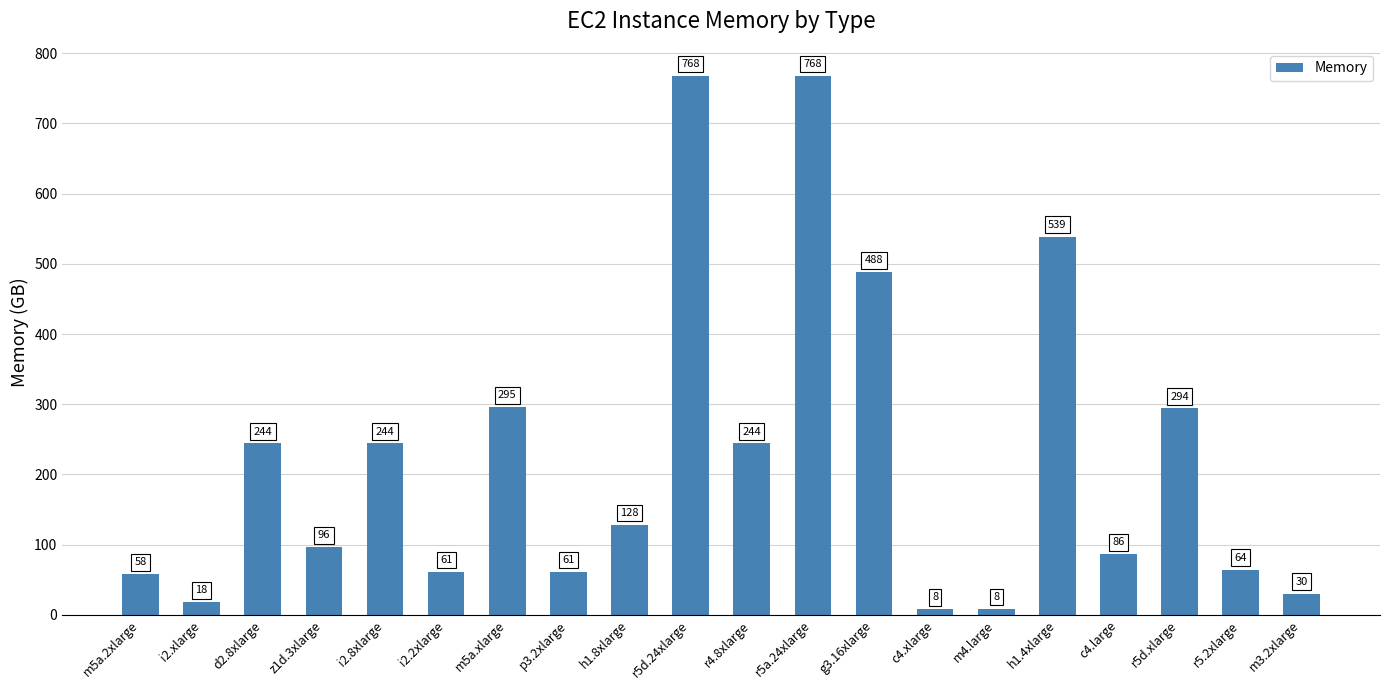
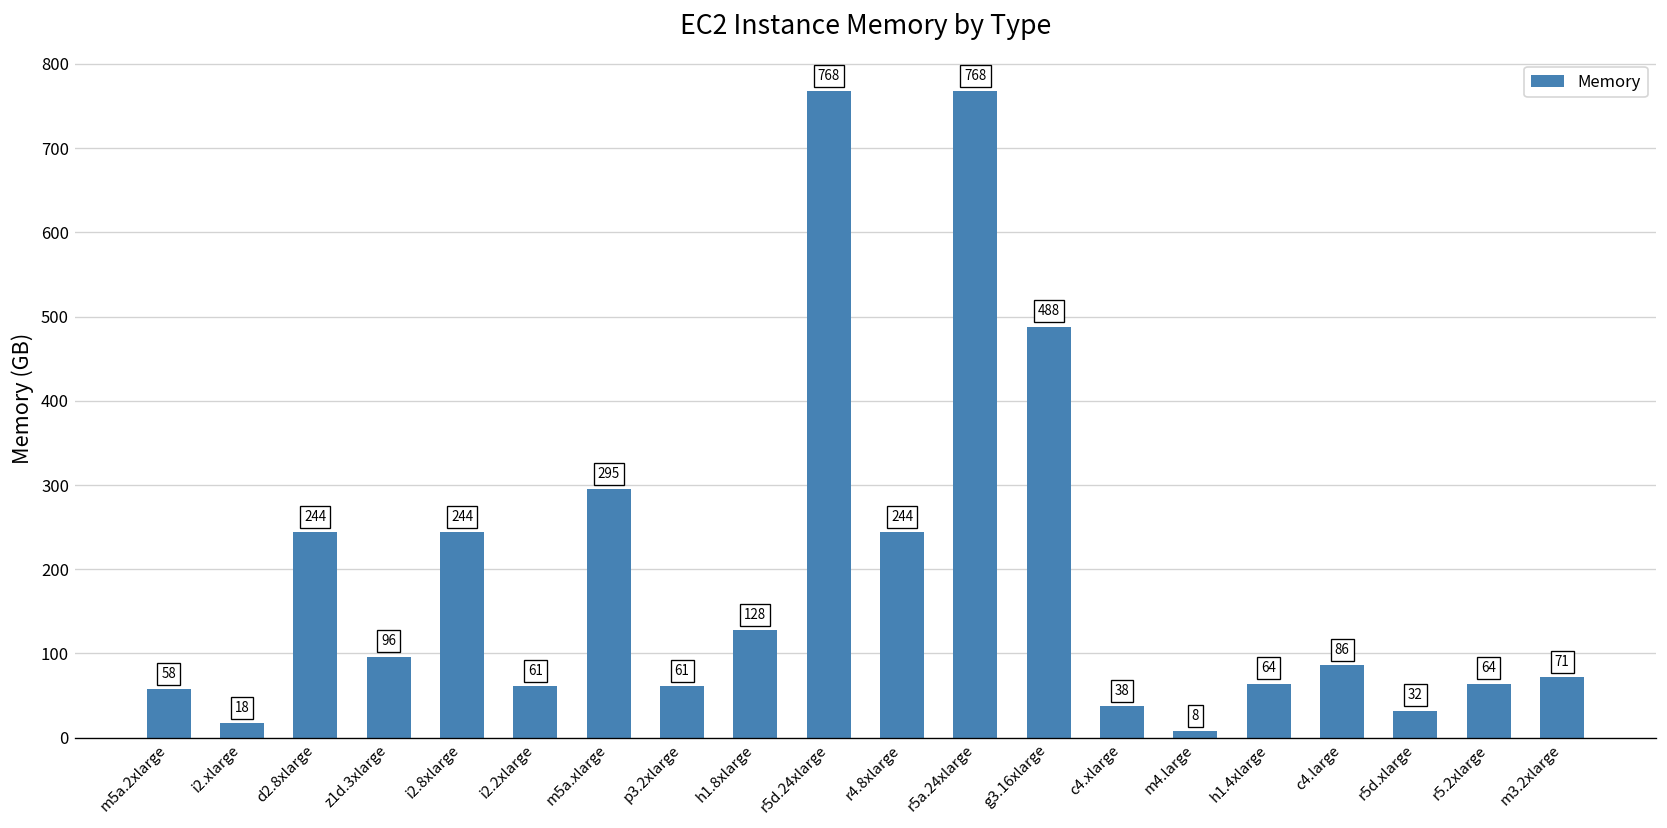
  {
-   "c4.xlarge": 8,
-   "h1.4xlarge": 539,
-   "r5d.xlarge": 294,
-   "m3.2xlarge": 30
+   "c4.xlarge": 38,
+   "h1.4xlarge": 64,
+   "r5d.xlarge": 32,
+   "m3.2xlarge": 71
  }
